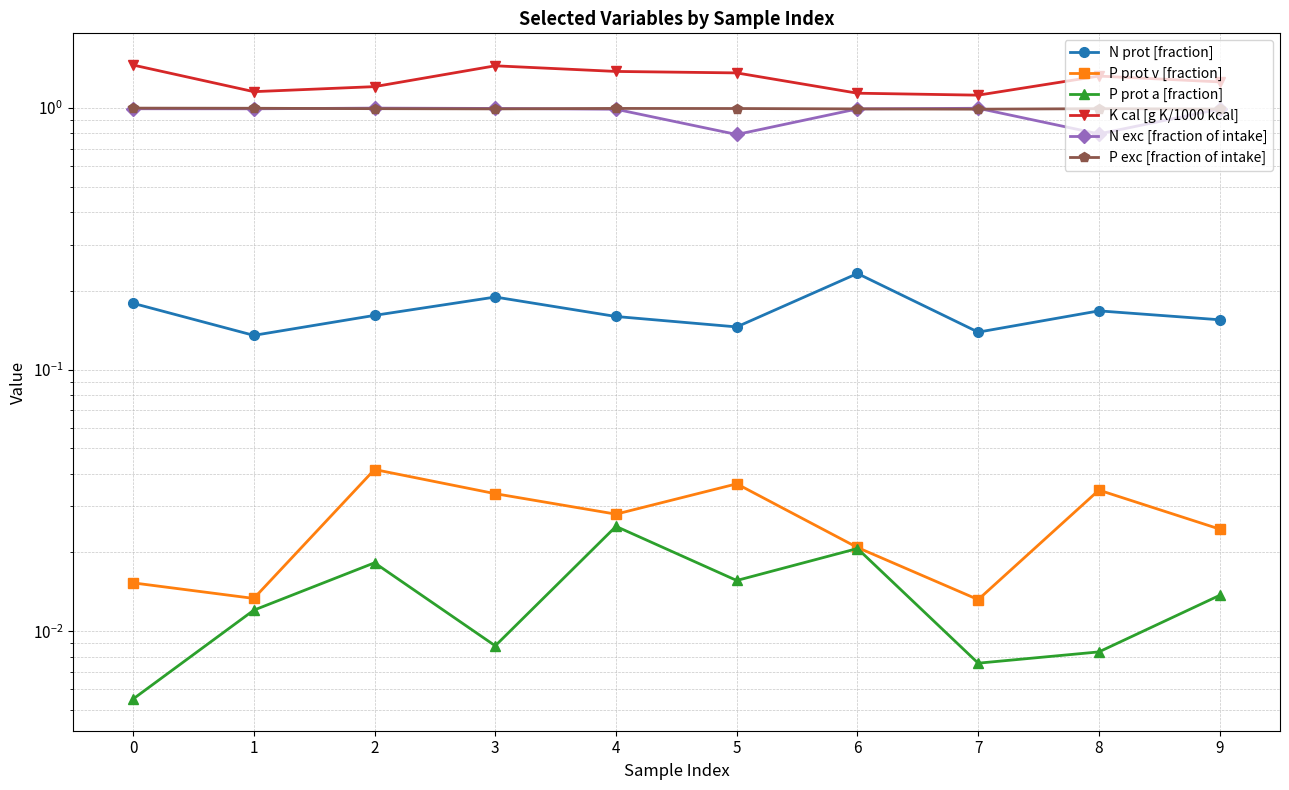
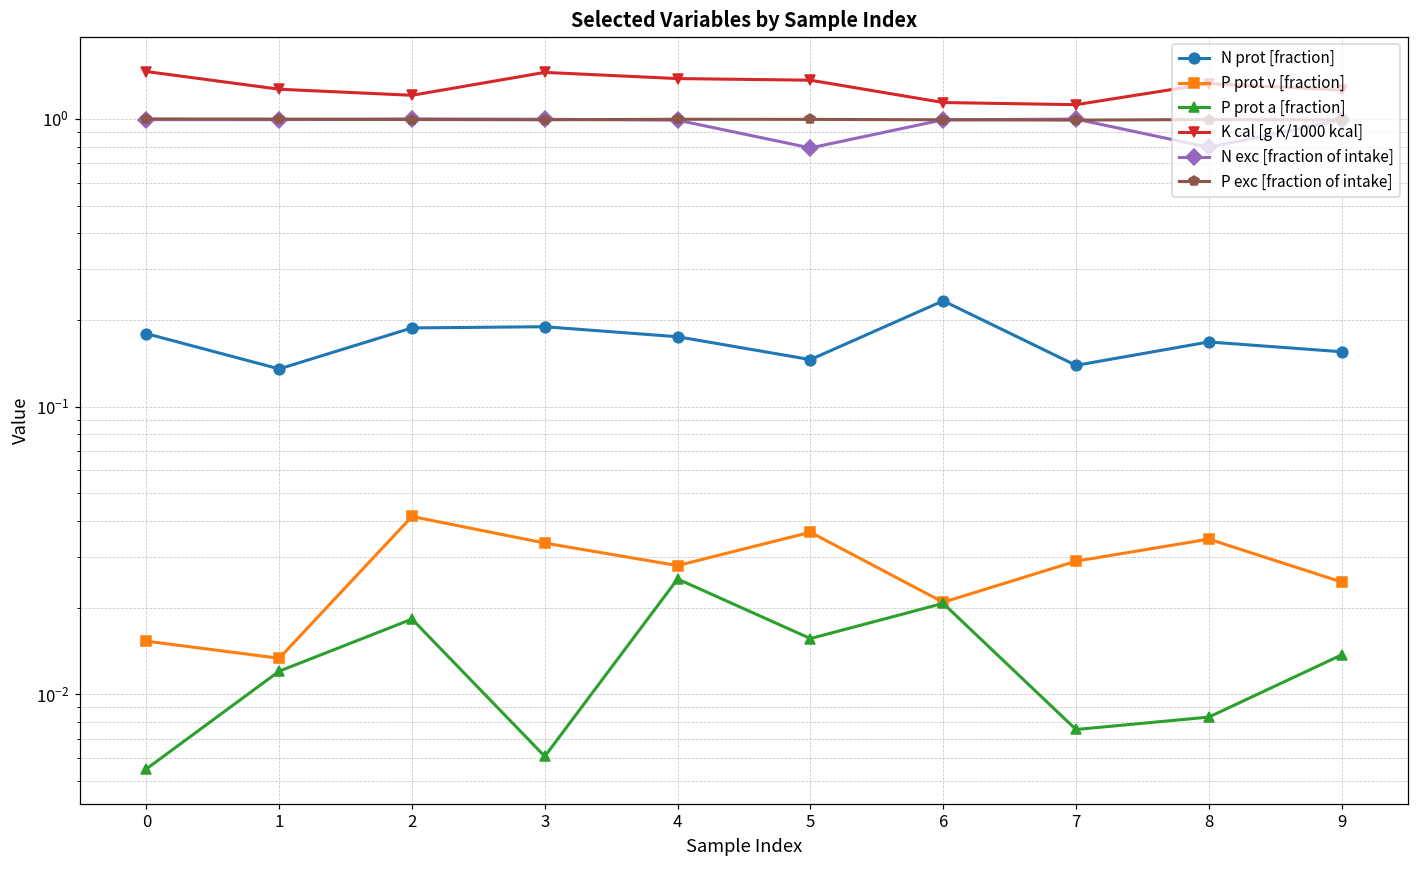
  {
    "N prot [fraction]": {
      "0": 0.18,
      "1": 0.14,
-     "2": 0.16,
+     "2": 0.19,
      "3": 0.19,
-     "4": 0.16,
+     "4": 0.17,
      "5": 0.15,
      "6": 0.23,
      "7": 0.14,
      "8": 0.17,
      "9": 0.16
    },
    "P prot v [fraction]": {
      "0": 0.015,
      "1": 0.013,
      "2": 0.042,
      "3": 0.034,
      "4": 0.028,
      "5": 0.037,
-     "7": 0.013,
+     "7": 0.029,
      "8": 0.035,
      "9": 0.025
    },
    "P prot a [fraction]": {
      "0": 0.0055,
      "1": 0.012,
      "2": 0.018,
-     "3": 0.0088,
+     "3": 0.0061,
      "4": 0.025,
      "5": 0.016,
      "7": 0.0075,
      "8": 0.0083,
      "9": 0.014
    },
    "K cal [g K/1000 kcal]": {
      "0": 1.5,
-     "1": 1.2,
+     "1": 1.3,
      "2": 1.2,
      "3": 1.5,
      "4": 1.4,
      "5": 1.4,
      "6": 1.1,
      "7": 1.1
    },
    "N exc [fraction of intake]": {
      "5": 0.79
    },
    "P exc [fraction of intake]": {
      "5": 1.00
    }
  }
